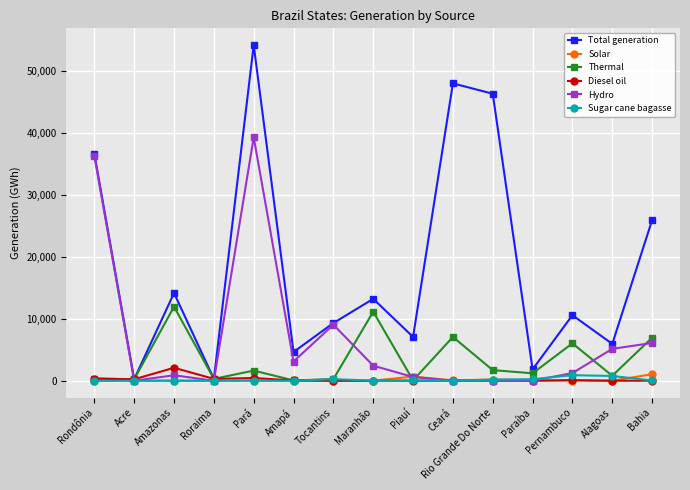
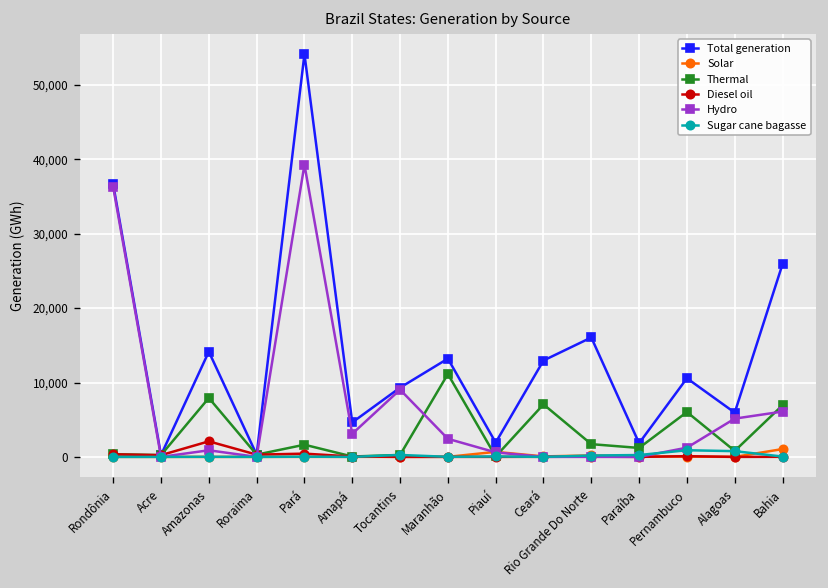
  {
    "Total generation": {
      "Amazonas": "14,000",
      "Pará": "54,000",
      "Amapá": "5,000",
      "Maranhão": "13,000",
-     "Piauí": "7,000",
-     "Ceará": "48,000",
-     "Rio Grande Do Norte": "46,000",
+     "Piauí": "2,000",
+     "Ceará": "13,000",
+     "Rio Grande Do Norte": "16,000",
      "Paraíba": "2,000",
      "Pernambuco": "11,000",
      "Alagoas": "6,000",
      "Bahia": "26,000"
    },
    "Solar": {
      "Bahia": "1,000"
    },
    "Thermal": {
-     "Amazonas": "12,000",
+     "Amazonas": "8,000",
      "Pará": "2,000",
      "Maranhão": "11,000",
      "Ceará": "7,000",
      "Rio Grande Do Norte": "2,000",
      "Paraíba": "1,000",
      "Pernambuco": "6,000",
      "Bahia": "7,000"
    },
    "Diesel oil": {
      "Amazonas": "2,000",
      "Pará": "0"
    },
    "Hydro": {
      "Amazonas": "1,000",
      "Pará": "39,000",
      "Amapá": "3,000",
      "Maranhão": "2,000",
      "Alagoas": "5,000",
      "Bahia": "6,000"
    }
  }
